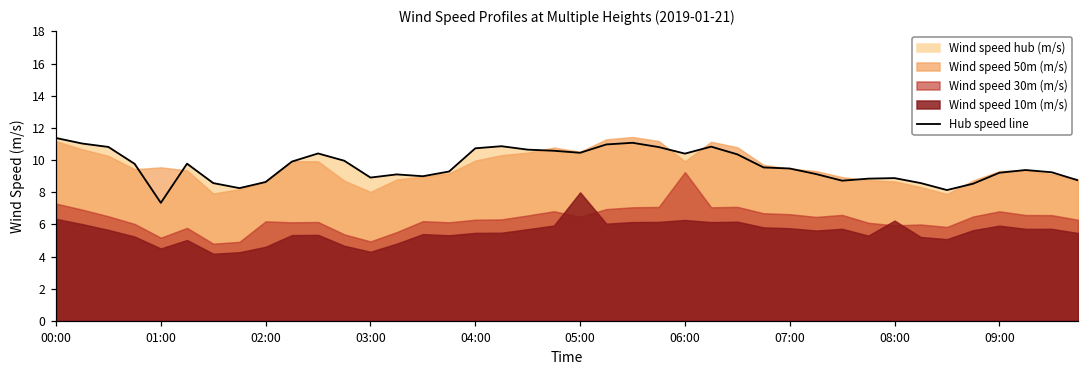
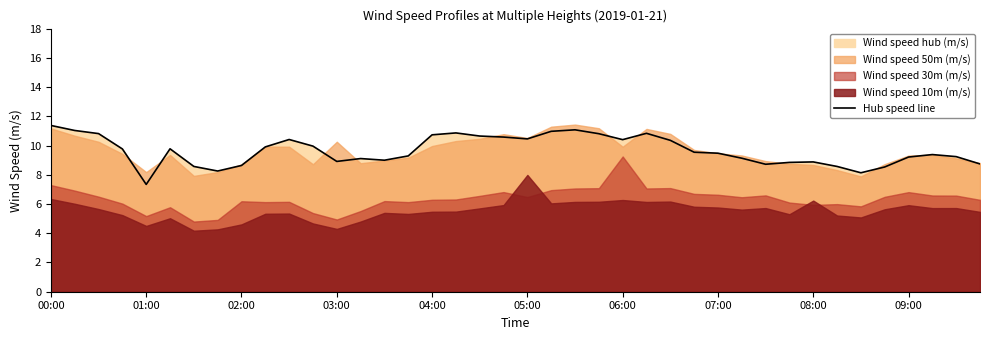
  {
    "Wind speed hub (m/s)": {
      "00:00": 11.4,
      "01:00": 7.3,
      "03:00": 8.9,
      "04:00": 10.7,
      "06:00": 10.4,
      "08:00": 8.9
    },
    "Wind speed 50m (m/s)": {
      "00:00": 11.2,
-     "01:00": 9.5,
-     "03:00": 8.0,
+     "01:00": 8.2,
+     "03:00": 10.3,
      "04:00": 10.0,
      "06:00": 9.9,
      "08:00": 8.7
    },
    "Wind speed 30m (m/s)": {
      "00:00": 7.3,
      "01:00": 5.2,
      "02:00": 6.2,
      "03:00": 4.9,
      "04:00": 6.3,
      "05:00": 6.5,
      "06:00": 9.3,
      "07:00": 6.6,
      "08:00": 5.9,
      "09:00": 6.8
    },
    "Wind speed 10m (m/s)": {
      "00:00": 6.3,
      "01:00": 4.5,
      "02:00": 4.6,
      "03:00": 4.3,
      "04:00": 5.5,
      "05:00": 8.0,
      "06:00": 6.3,
      "07:00": 5.8,
      "08:00": 6.2,
      "09:00": 5.9
    }
  }
